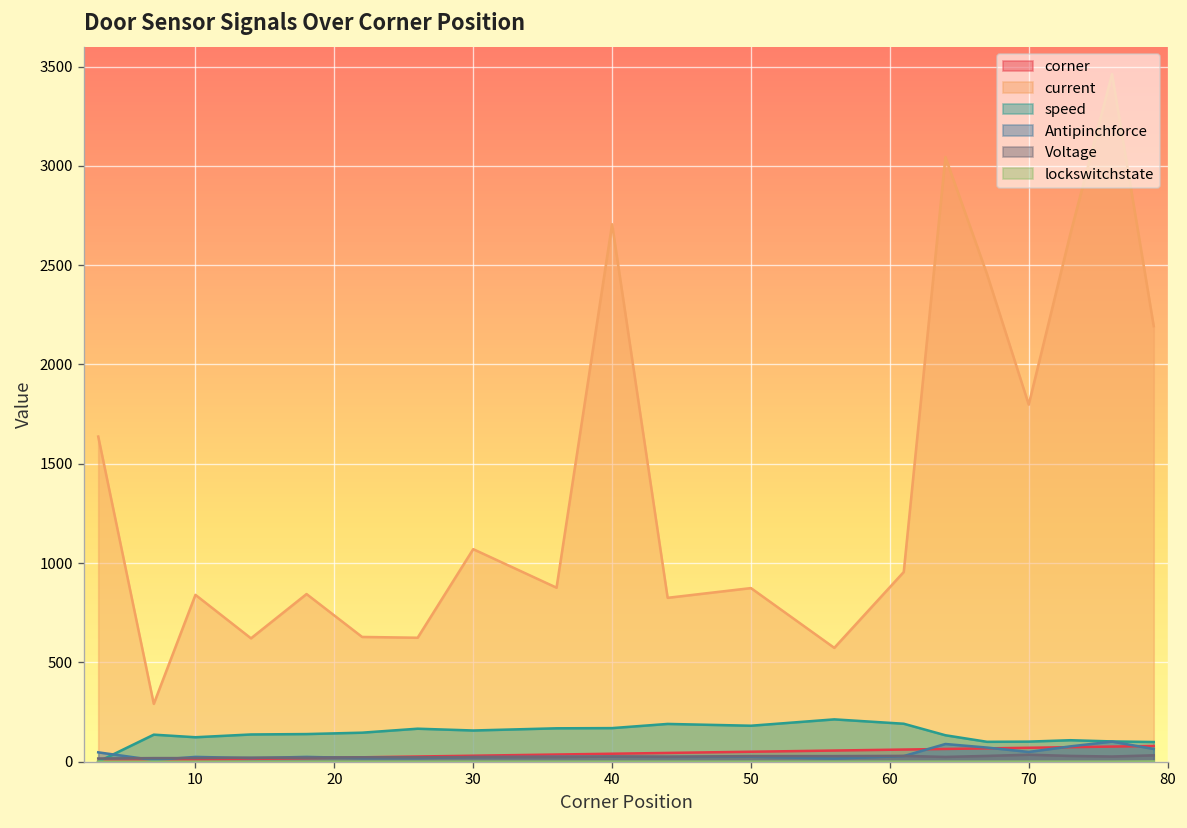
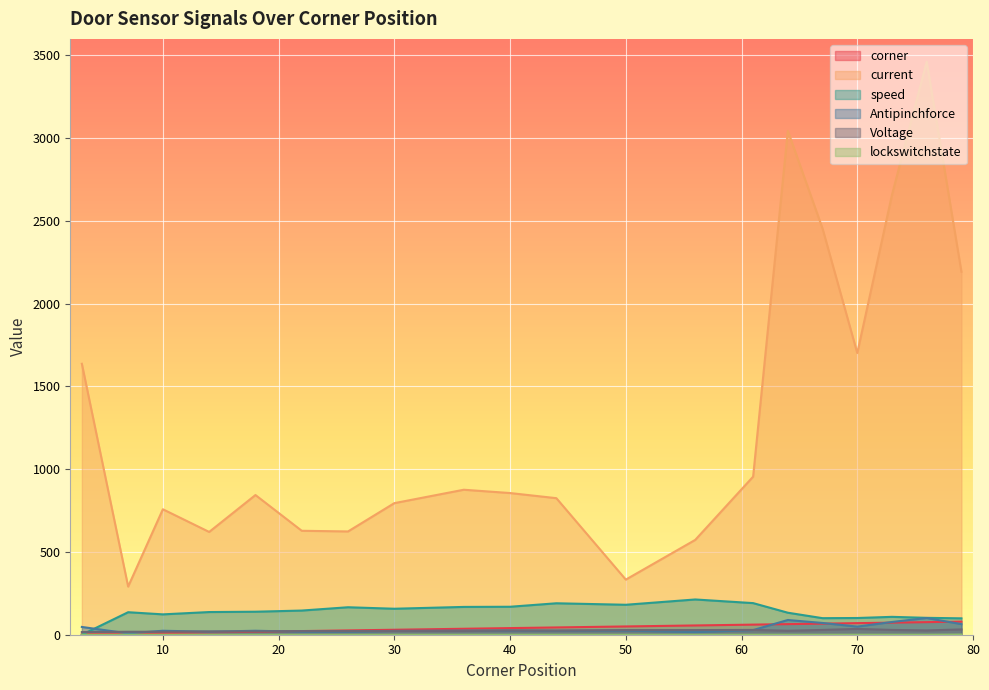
  {
    "corner": {
      "50": 50,
      "70": 70
    },
    "current": {
-     "10": 840,
-     "30": 1070,
-     "40": 2710,
-     "50": 870,
-     "70": 1800
+     "10": 760,
+     "30": 800,
+     "40": 860,
+     "50": 330,
+     "70": 1700
    },
    "lockswitchstate": {
      "30": 0,
      "40": 0,
      "50": 0,
      "70": 0
    }
  }
